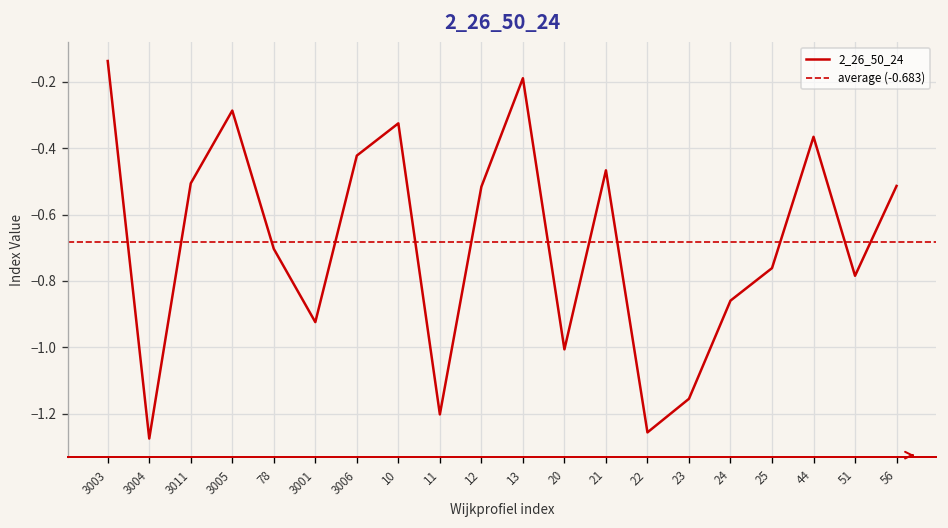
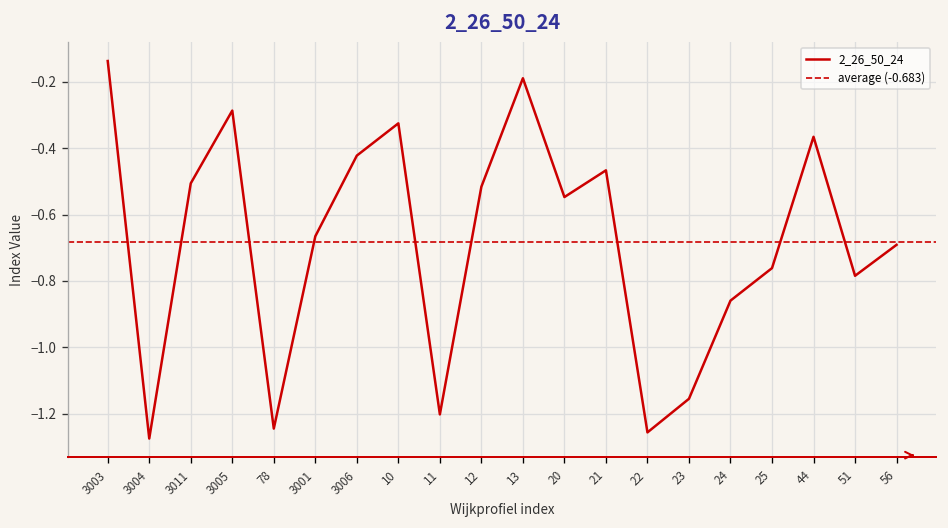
  {
    "3003": -0.14,
    "3004": -1.27,
    "3011": -0.51,
    "3005": -0.29,
-   "78": -0.70,
-   "3001": -0.92,
+   "78": -1.24,
+   "3001": -0.67,
    "3006": -0.42,
    "10": -0.33,
    "11": -1.20,
    "12": -0.52,
    "13": -0.19,
-   "20": -1.01,
+   "20": -0.55,
    "21": -0.47,
    "22": -1.26,
    "23": -1.15,
    "24": -0.86,
    "25": -0.76,
    "44": -0.37,
    "51": -0.78,
-   "56": -0.51
+   "56": -0.69
  }
